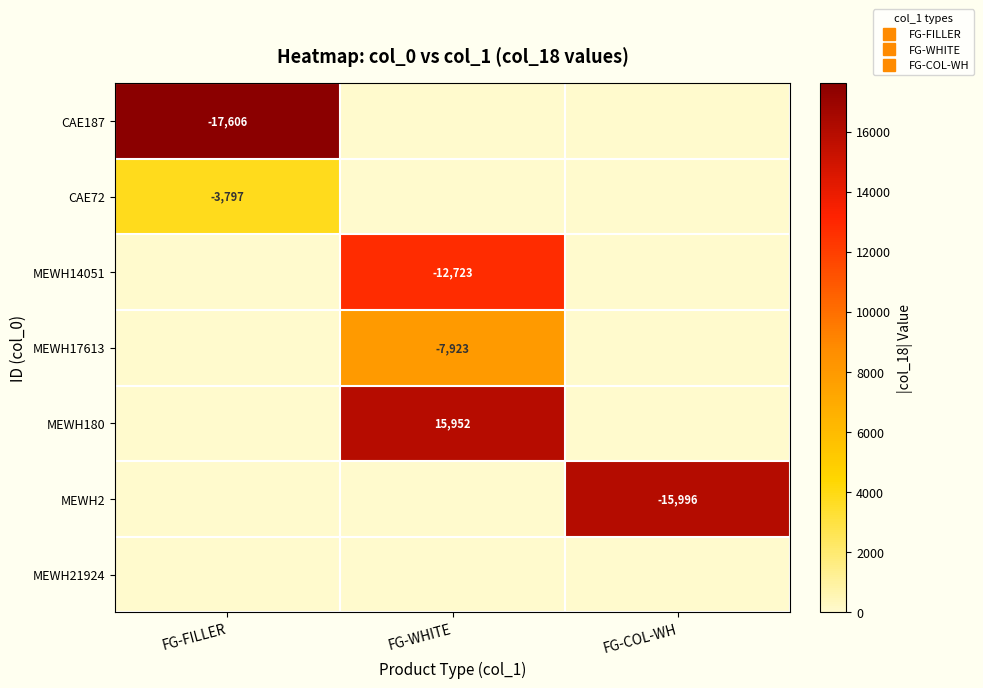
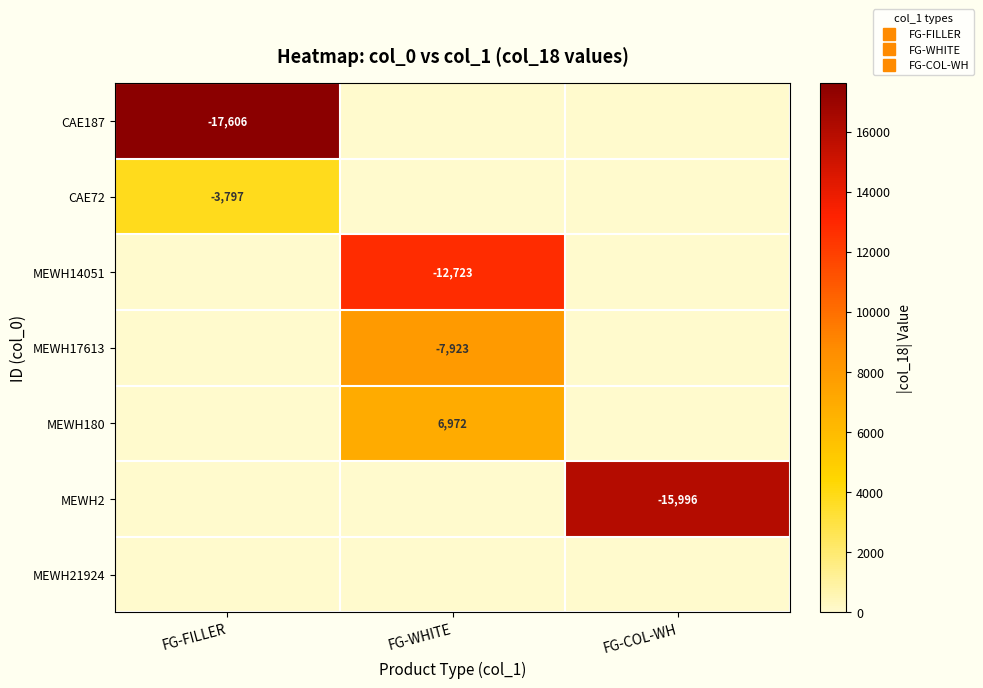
  {
    "CAE187": {
      "FG-FILLER": "-17,606"
    },
    "CAE72": {
      "FG-FILLER": "-3,797"
    },
    "MEWH14051": {
      "FG-WHITE": "-12,723"
    },
    "MEWH17613": {
      "FG-WHITE": "-7,923"
    },
    "MEWH180": {
-     "FG-WHITE": "15,952"
+     "FG-WHITE": "6,972"
    },
    "MEWH2": {
      "FG-COL-WH": "-15,996"
    }
  }
